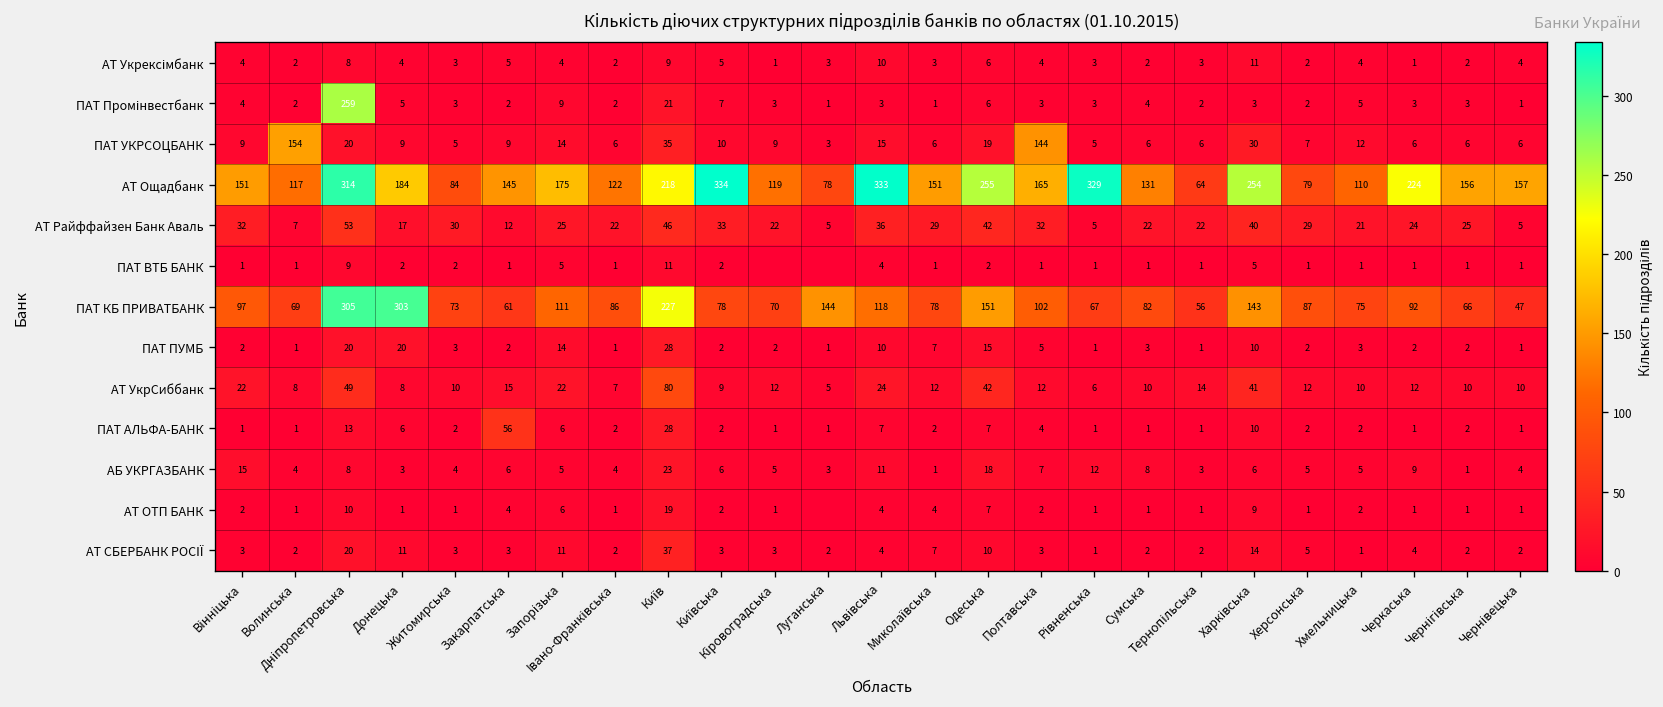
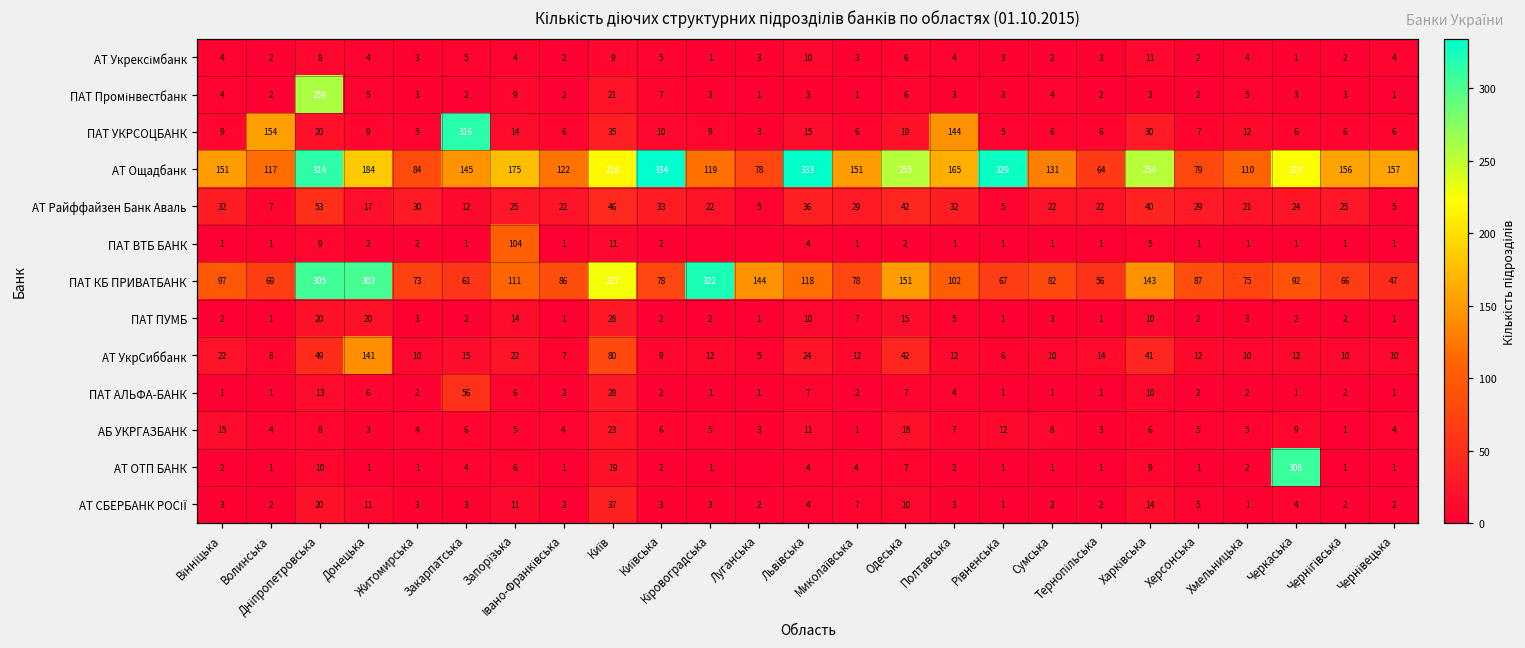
  {
    "ПАТ УКРСОЦБАНК": {
      "Вінніцька": 9,
      "Волинська": 154,
      "Дніпропетровська": 20,
      "Донецька": 9,
      "Житомирська": 5,
-     "Закарпатська": 9,
+     "Закарпатська": 316,
      "Запорізька": 14,
      "Івано-Франківська": 6,
      "Київ": 35,
      "Київська": 10,
      "Кіровоградська": 9,
      "Луганська": 3,
      "Львівська": 15,
      "Миколаївська": 6,
      "Одеська": 19,
      "Полтавська": 144,
      "Рівненська": 5,
      "Сумська": 6,
      "Тернопільська": 6,
      "Харківська": 30,
      "Херсонська": 7,
      "Хмельницька": 12,
      "Черкаська": 6,
      "Чернігівська": 6,
      "Чернівецька": 6
    },
    "ПАТ ВТБ БАНК": {
      "Вінніцька": 1,
      "Волинська": 1,
      "Дніпропетровська": 9,
      "Донецька": 2,
      "Житомирська": 2,
      "Закарпатська": 1,
-     "Запорізька": 5,
+     "Запорізька": 104,
      "Івано-Франківська": 1,
      "Київ": 11,
      "Київська": 2,
      "Львівська": 4,
      "Миколаївська": 1,
      "Одеська": 2,
      "Полтавська": 1,
      "Рівненська": 1,
      "Сумська": 1,
      "Тернопільська": 1,
      "Харківська": 5,
      "Херсонська": 1,
      "Хмельницька": 1,
      "Черкаська": 1,
      "Чернігівська": 1,
      "Чернівецька": 1
    },
    "ПАТ КБ ПРИВАТБАНК": {
      "Вінніцька": 97,
      "Волинська": 69,
      "Дніпропетровська": 305,
      "Донецька": 303,
      "Житомирська": 73,
      "Закарпатська": 61,
      "Запорізька": 111,
      "Івано-Франківська": 86,
      "Київ": 227,
      "Київська": 78,
-     "Кіровоградська": 70,
+     "Кіровоградська": 322,
      "Луганська": 144,
      "Львівська": 118,
      "Миколаївська": 78,
      "Одеська": 151,
      "Полтавська": 102,
      "Рівненська": 67,
      "Сумська": 82,
      "Тернопільська": 56,
      "Харківська": 143,
      "Херсонська": 87,
      "Хмельницька": 75,
      "Черкаська": 92,
      "Чернігівська": 66,
      "Чернівецька": 47
    },
    "АТ УкрСиббанк": {
      "Вінніцька": 22,
      "Волинська": 8,
      "Дніпропетровська": 49,
-     "Донецька": 8,
+     "Донецька": 141,
      "Житомирська": 10,
      "Закарпатська": 15,
      "Запорізька": 22,
      "Івано-Франківська": 7,
      "Київ": 80,
      "Київська": 9,
      "Кіровоградська": 12,
      "Луганська": 5,
      "Львівська": 24,
      "Миколаївська": 12,
      "Одеська": 42,
      "Полтавська": 12,
      "Рівненська": 6,
      "Сумська": 10,
      "Тернопільська": 14,
      "Харківська": 41,
      "Херсонська": 12,
      "Хмельницька": 10,
      "Черкаська": 12,
      "Чернігівська": 10,
      "Чернівецька": 10
    },
    "АТ ОТП БАНК": {
      "Вінніцька": 2,
      "Волинська": 1,
      "Дніпропетровська": 10,
      "Донецька": 1,
      "Житомирська": 1,
      "Закарпатська": 4,
      "Запорізька": 6,
      "Івано-Франківська": 1,
      "Київ": 19,
      "Київська": 2,
      "Кіровоградська": 1,
      "Львівська": 4,
      "Миколаївська": 4,
      "Одеська": 7,
      "Полтавська": 2,
      "Рівненська": 1,
      "Сумська": 1,
      "Тернопільська": 1,
      "Харківська": 9,
      "Херсонська": 1,
      "Хмельницька": 2,
-     "Черкаська": 1,
+     "Черкаська": 308,
      "Чернігівська": 1,
      "Чернівецька": 1
    }
  }
